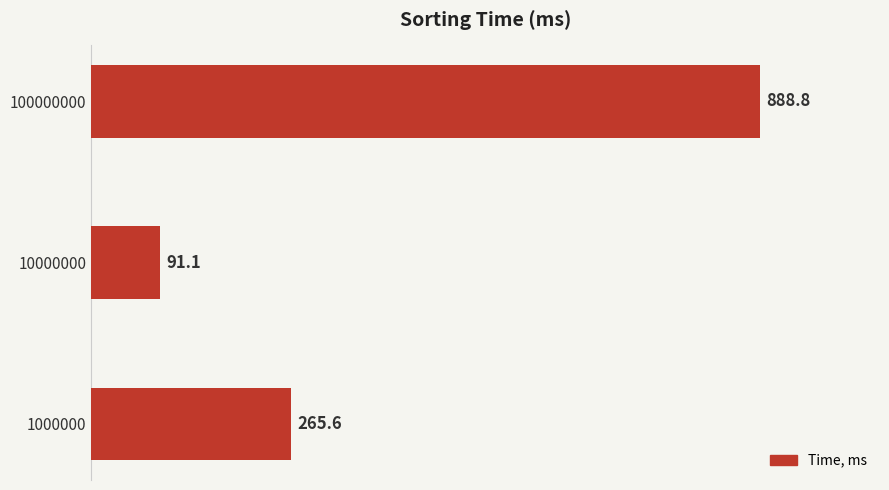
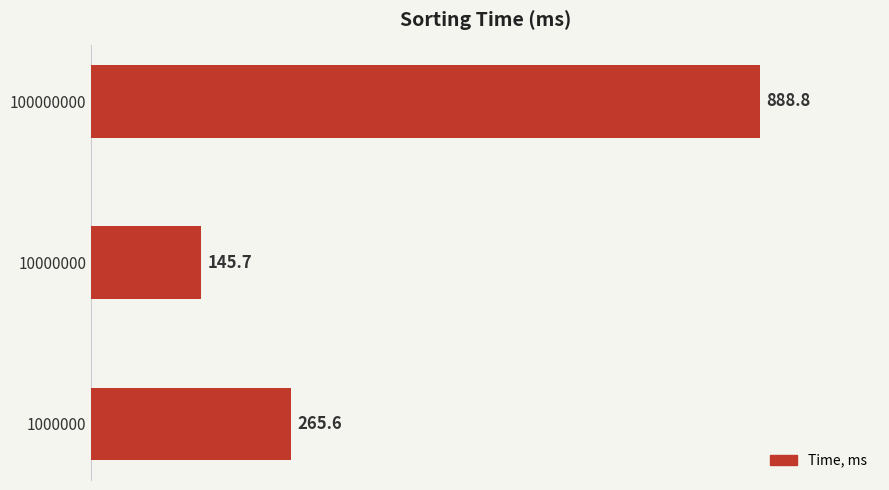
  {
    "100000000": 888.8,
-   "10000000": 91.1,
+   "10000000": 145.7,
    "1000000": 265.6
  }
